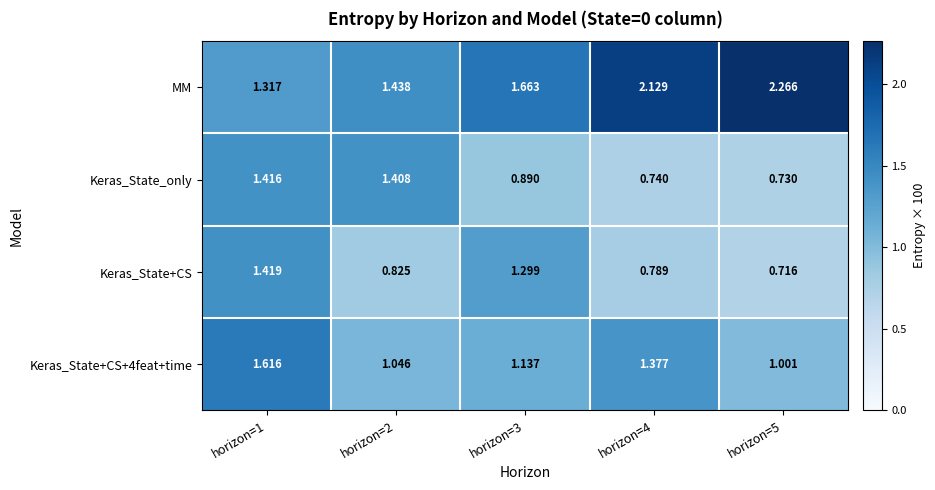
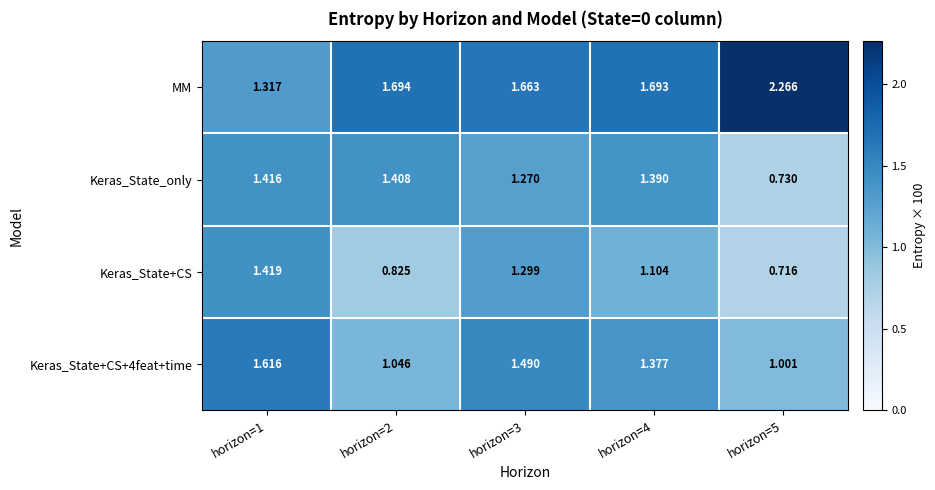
  {
    "MM": {
      "horizon=1": 1.317,
-     "horizon=2": 1.438,
+     "horizon=2": 1.694,
      "horizon=3": 1.663,
-     "horizon=4": 2.129,
+     "horizon=4": 1.693,
      "horizon=5": 2.266
    },
    "Keras_State_only": {
      "horizon=1": 1.416,
      "horizon=2": 1.408,
-     "horizon=3": 0.890,
-     "horizon=4": 0.740,
+     "horizon=3": 1.270,
+     "horizon=4": 1.390,
      "horizon=5": 0.730
    },
    "Keras_State+CS": {
      "horizon=1": 1.419,
      "horizon=2": 0.825,
      "horizon=3": 1.299,
-     "horizon=4": 0.789,
+     "horizon=4": 1.104,
      "horizon=5": 0.716
    },
    "Keras_State+CS+4feat+time": {
      "horizon=1": 1.616,
      "horizon=2": 1.046,
-     "horizon=3": 1.137,
+     "horizon=3": 1.490,
      "horizon=4": 1.377,
      "horizon=5": 1.001
    }
  }
